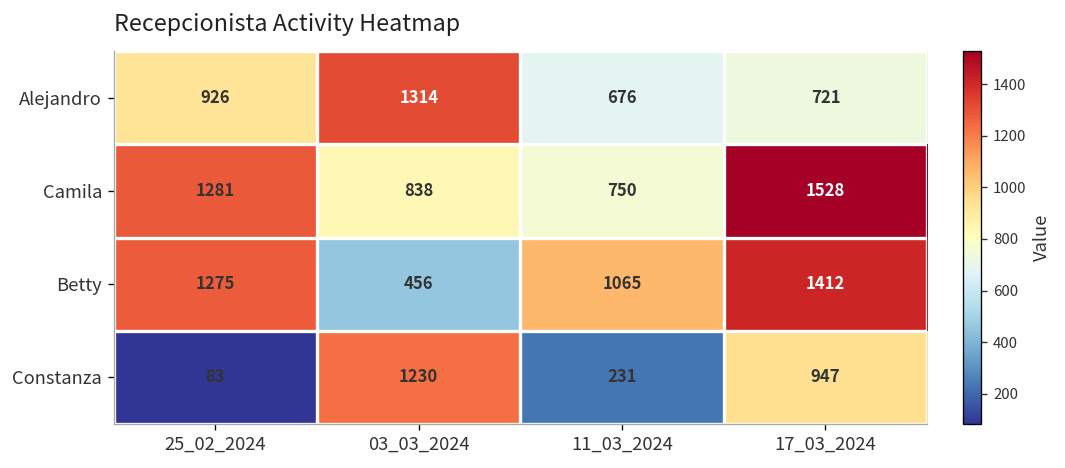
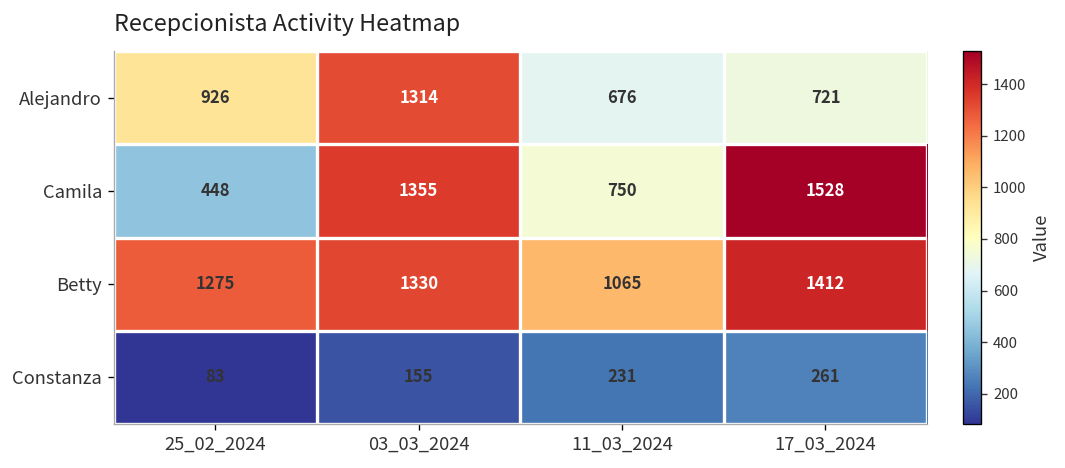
  {
    "Alejandro": {
      "25_02_2024": 926,
      "03_03_2024": 1314,
      "11_03_2024": 676,
      "17_03_2024": 721
    },
    "Camila": {
-     "25_02_2024": 1281,
-     "03_03_2024": 838,
+     "25_02_2024": 448,
+     "03_03_2024": 1355,
      "11_03_2024": 750,
      "17_03_2024": 1528
    },
    "Betty": {
      "25_02_2024": 1275,
-     "03_03_2024": 456,
+     "03_03_2024": 1330,
      "11_03_2024": 1065,
      "17_03_2024": 1412
    },
    "Constanza": {
      "25_02_2024": 83,
-     "03_03_2024": 1230,
+     "03_03_2024": 155,
      "11_03_2024": 231,
-     "17_03_2024": 947
+     "17_03_2024": 261
    }
  }
